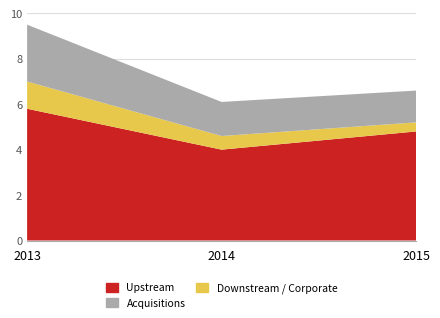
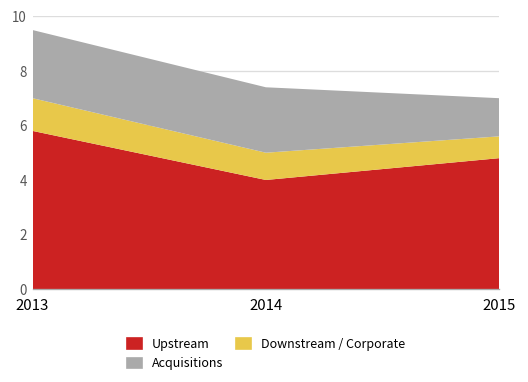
  {
    "Downstream / Corporate": {
-     "2014": 0.6,
-     "2015": 0.4
+     "2014": 1.0,
+     "2015": 0.8
    },
    "Acquisitions": {
      "2013": 2.5,
-     "2014": 1.5,
+     "2014": 2.4,
      "2015": 1.4
    }
  }
